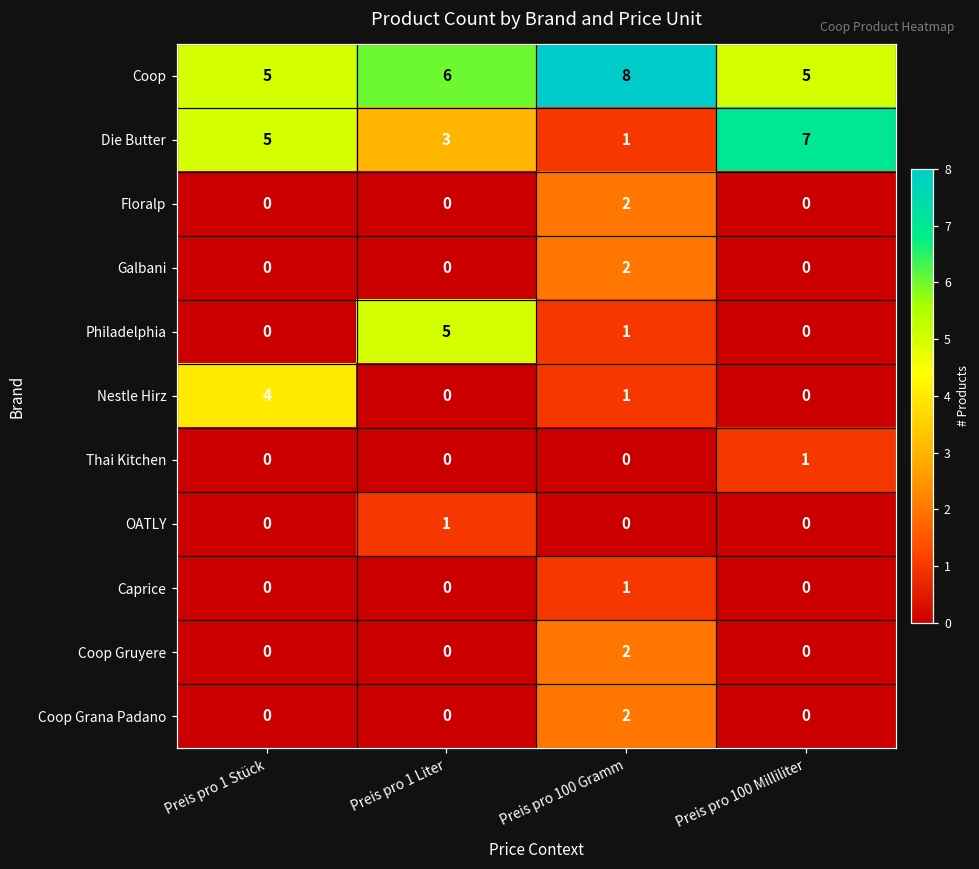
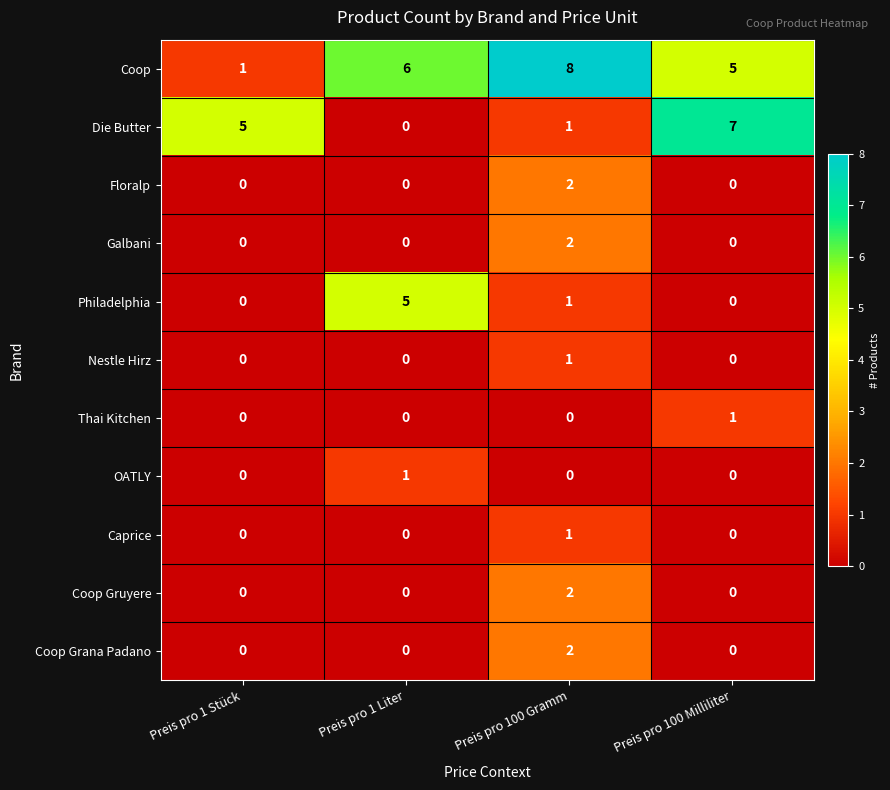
  {
    "Coop": {
-     "Preis pro 1 Stück": 5,
+     "Preis pro 1 Stück": 1,
      "Preis pro 1 Liter": 6,
      "Preis pro 100 Gramm": 8,
      "Preis pro 100 Milliliter": 5
    },
    "Die Butter": {
      "Preis pro 1 Stück": 5,
-     "Preis pro 1 Liter": 3,
+     "Preis pro 1 Liter": 0,
      "Preis pro 100 Gramm": 1,
      "Preis pro 100 Milliliter": 7
    },
    "Floralp": {
      "Preis pro 1 Stück": 0,
      "Preis pro 1 Liter": 0,
      "Preis pro 100 Gramm": 2,
      "Preis pro 100 Milliliter": 0
    },
    "Galbani": {
      "Preis pro 1 Stück": 0,
      "Preis pro 1 Liter": 0,
      "Preis pro 100 Gramm": 2,
      "Preis pro 100 Milliliter": 0
    },
    "Philadelphia": {
      "Preis pro 1 Stück": 0,
      "Preis pro 1 Liter": 5,
      "Preis pro 100 Gramm": 1,
      "Preis pro 100 Milliliter": 0
    },
    "Nestle Hirz": {
-     "Preis pro 1 Stück": 4,
+     "Preis pro 1 Stück": 0,
      "Preis pro 1 Liter": 0,
      "Preis pro 100 Gramm": 1,
      "Preis pro 100 Milliliter": 0
    },
    "Thai Kitchen": {
      "Preis pro 1 Stück": 0,
      "Preis pro 1 Liter": 0,
      "Preis pro 100 Gramm": 0,
      "Preis pro 100 Milliliter": 1
    },
    "OATLY": {
      "Preis pro 1 Stück": 0,
      "Preis pro 1 Liter": 1,
      "Preis pro 100 Gramm": 0,
      "Preis pro 100 Milliliter": 0
    },
    "Caprice": {
      "Preis pro 1 Stück": 0,
      "Preis pro 1 Liter": 0,
      "Preis pro 100 Gramm": 1,
      "Preis pro 100 Milliliter": 0
    },
    "Coop Gruyere": {
      "Preis pro 1 Stück": 0,
      "Preis pro 1 Liter": 0,
      "Preis pro 100 Gramm": 2,
      "Preis pro 100 Milliliter": 0
    },
    "Coop Grana Padano": {
      "Preis pro 1 Stück": 0,
      "Preis pro 1 Liter": 0,
      "Preis pro 100 Gramm": 2,
      "Preis pro 100 Milliliter": 0
    }
  }
